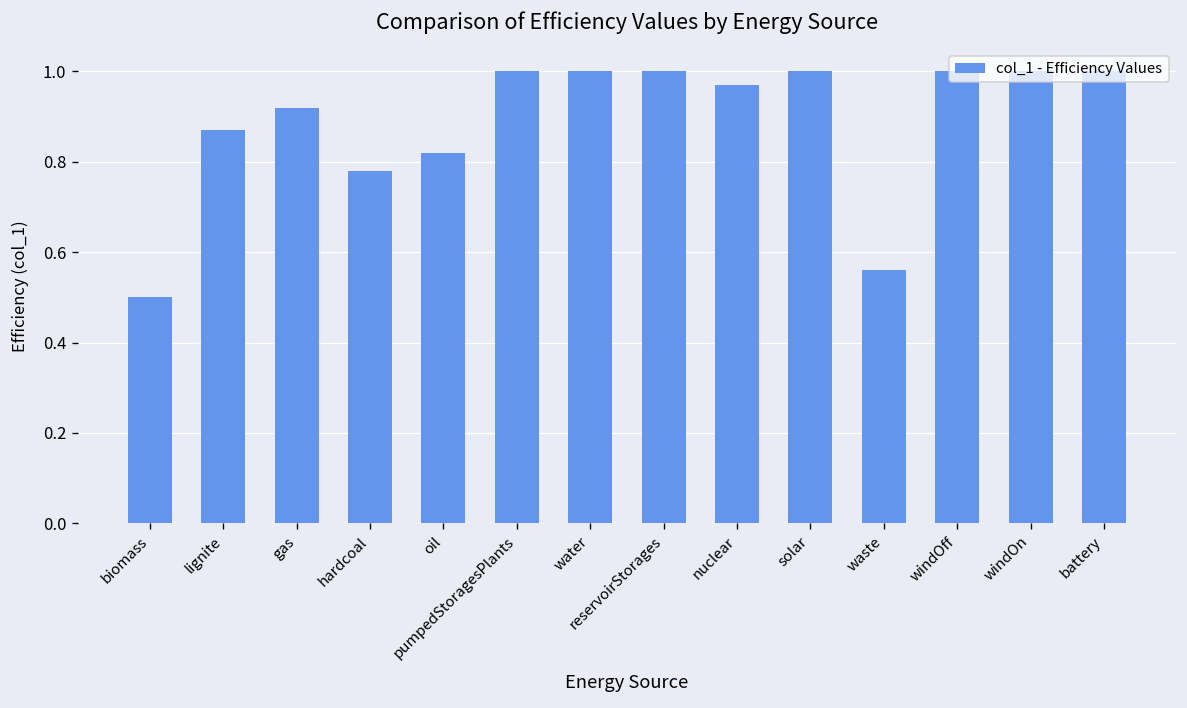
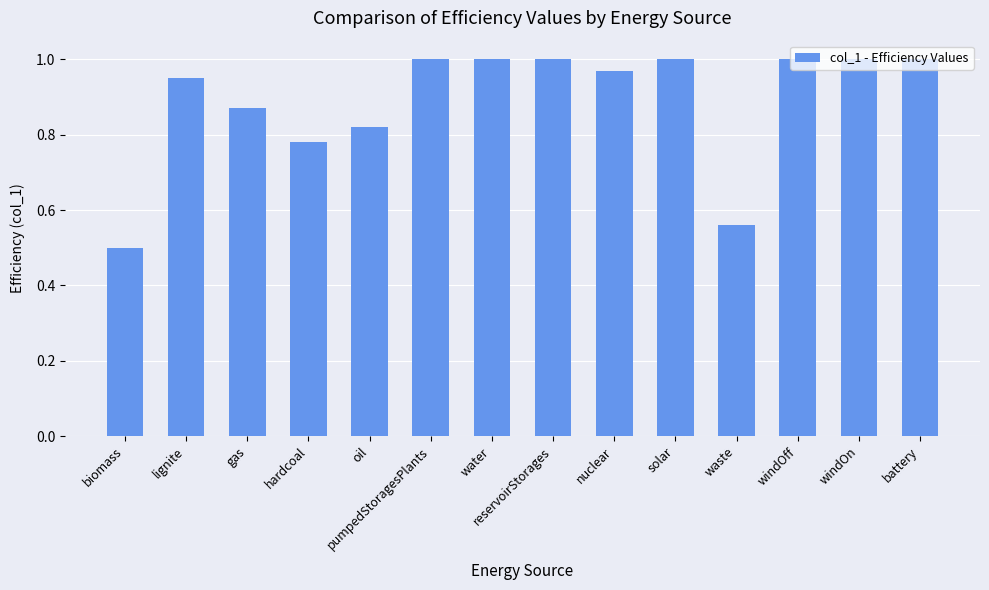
  {
    "biomass": 0.50,
-   "lignite": 0.87,
-   "gas": 0.92,
+   "lignite": 0.95,
+   "gas": 0.87,
    "hardcoal": 0.78,
    "oil": 0.82,
    "pumpedStoragesPlants": 1.00,
    "water": 1.00,
    "reservoirStorages": 1.00,
    "nuclear": 0.97,
    "solar": 1.00,
    "waste": 0.56
  }
